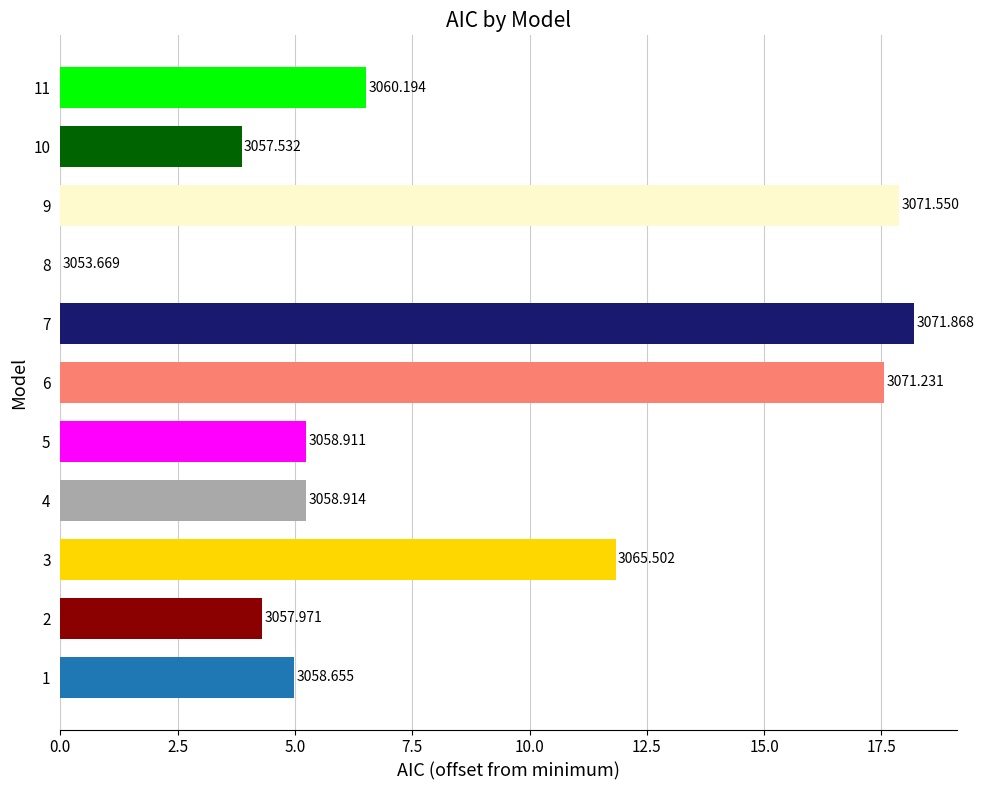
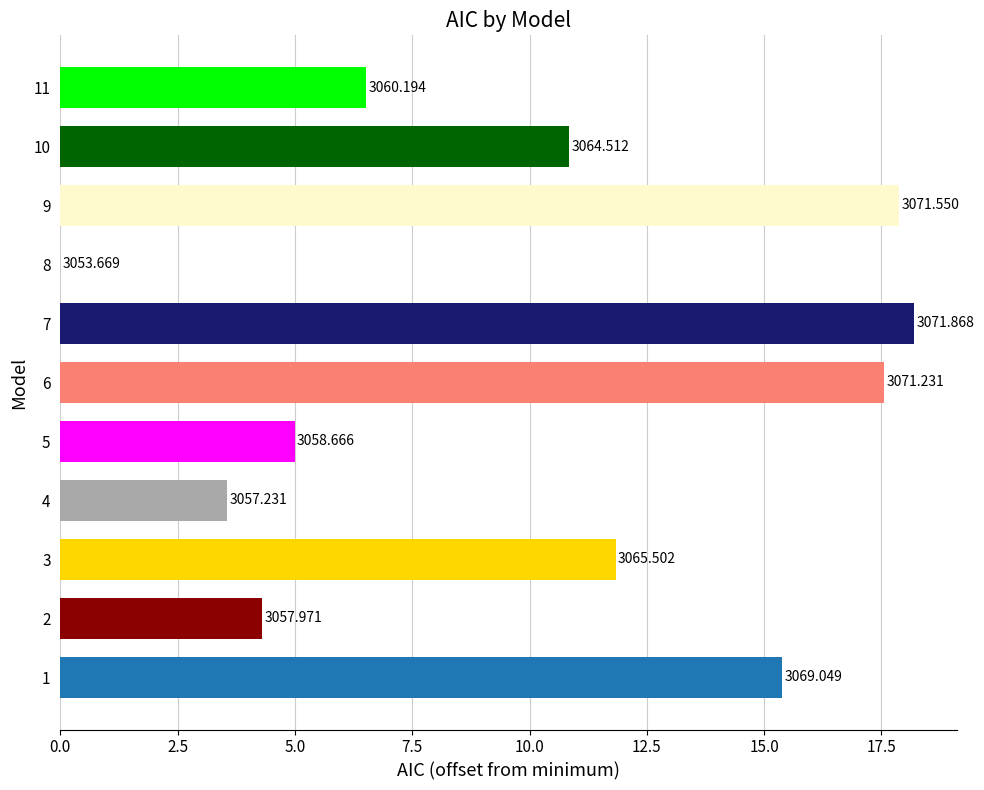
  {
-   "10": 3057.532,
-   "5": 3058.911,
-   "4": 3058.914,
-   "1": 3058.655
+   "10": 3064.512,
+   "5": 3058.666,
+   "4": 3057.231,
+   "1": 3069.049
  }
